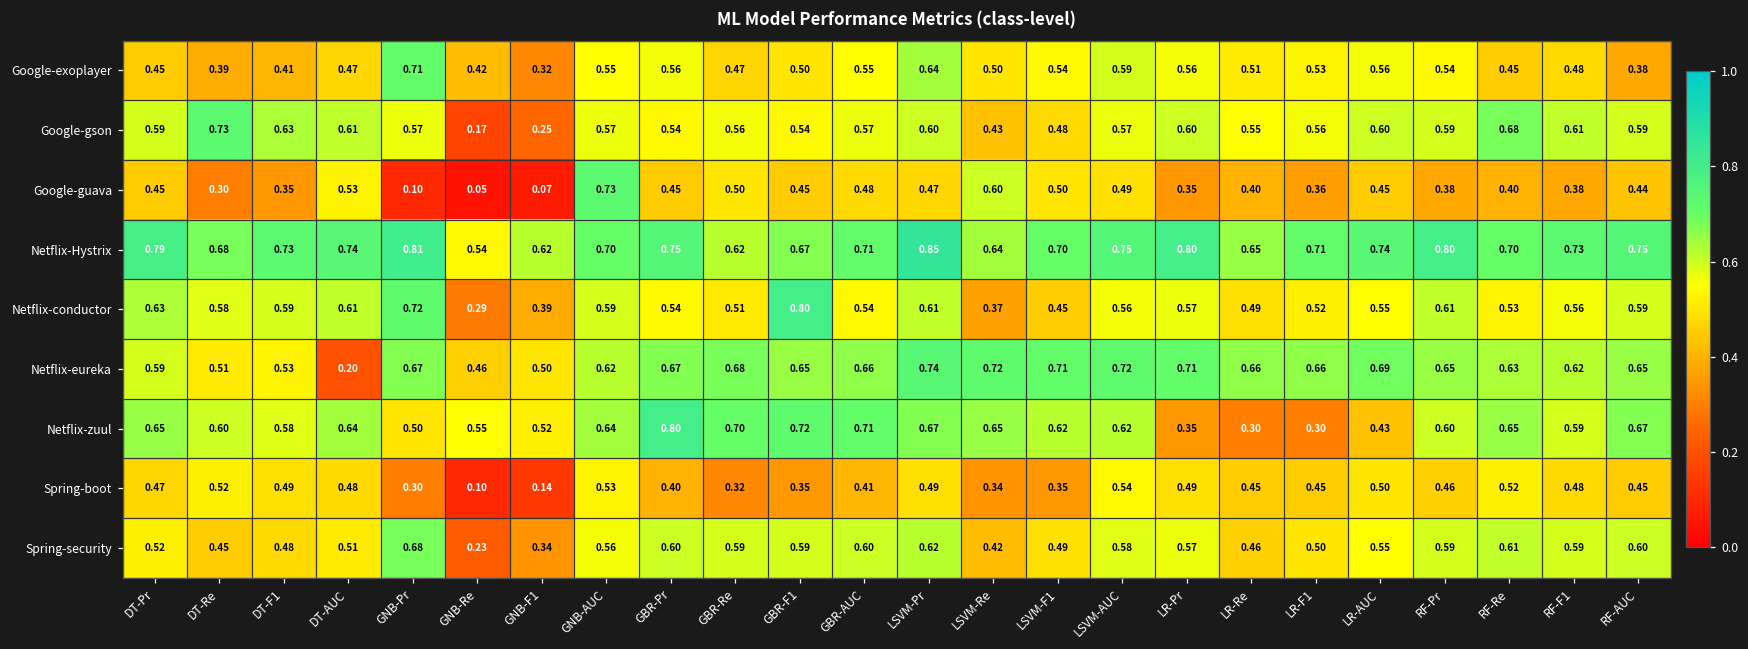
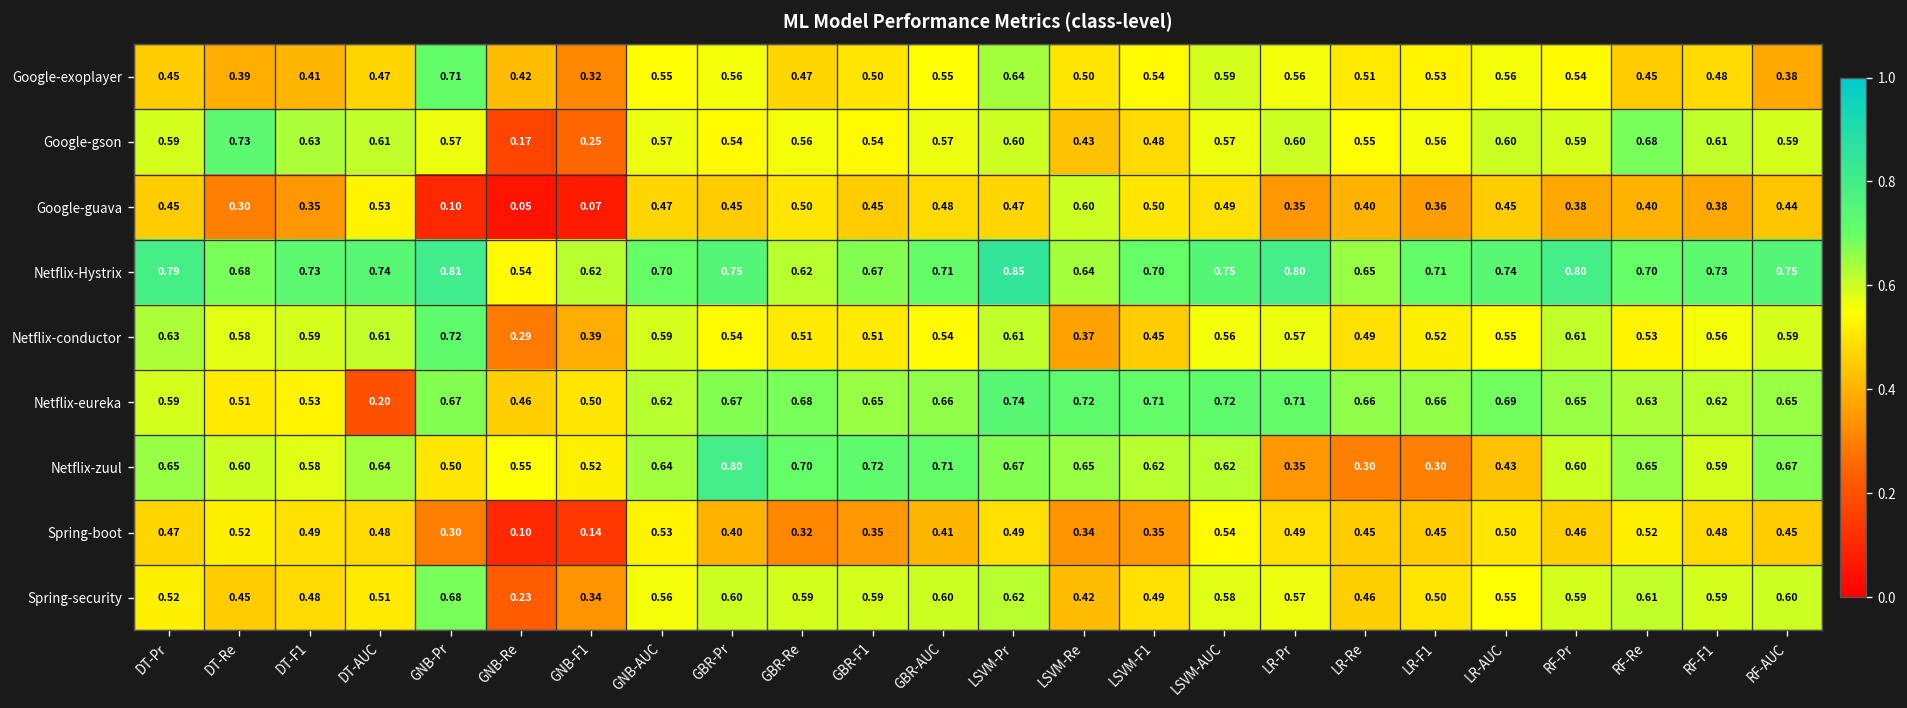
  {
    "Google-guava": {
      "DT-Pr": 0.45,
      "DT-Re": 0.30,
      "DT-F1": 0.35,
      "DT-AUC": 0.53,
      "GNB-Pr": 0.10,
      "GNB-Re": 0.05,
      "GNB-F1": 0.07,
-     "GNB-AUC": 0.73,
+     "GNB-AUC": 0.47,
      "GBR-Pr": 0.45,
      "GBR-Re": 0.50,
      "GBR-F1": 0.45,
      "GBR-AUC": 0.48,
      "LSVM-Pr": 0.47,
      "LSVM-Re": 0.60,
      "LSVM-F1": 0.50,
      "LSVM-AUC": 0.49,
      "LR-Pr": 0.35,
      "LR-Re": 0.40,
      "LR-F1": 0.36,
      "LR-AUC": 0.45,
      "RF-Pr": 0.38,
      "RF-Re": 0.40,
      "RF-F1": 0.38,
      "RF-AUC": 0.44
    },
    "Netflix-conductor": {
      "DT-Pr": 0.63,
      "DT-Re": 0.58,
      "DT-F1": 0.59,
      "DT-AUC": 0.61,
      "GNB-Pr": 0.72,
      "GNB-Re": 0.29,
      "GNB-F1": 0.39,
      "GNB-AUC": 0.59,
      "GBR-Pr": 0.54,
      "GBR-Re": 0.51,
-     "GBR-F1": 0.80,
+     "GBR-F1": 0.51,
      "GBR-AUC": 0.54,
      "LSVM-Pr": 0.61,
      "LSVM-Re": 0.37,
      "LSVM-F1": 0.45,
      "LSVM-AUC": 0.56,
      "LR-Pr": 0.57,
      "LR-Re": 0.49,
      "LR-F1": 0.52,
      "LR-AUC": 0.55,
      "RF-Pr": 0.61,
      "RF-Re": 0.53,
      "RF-F1": 0.56,
      "RF-AUC": 0.59
    }
  }
